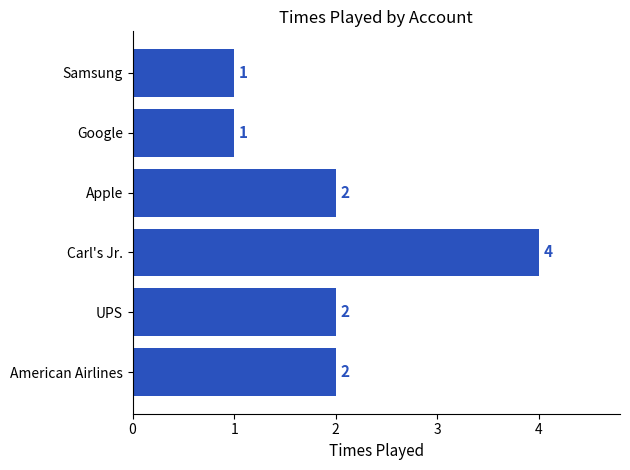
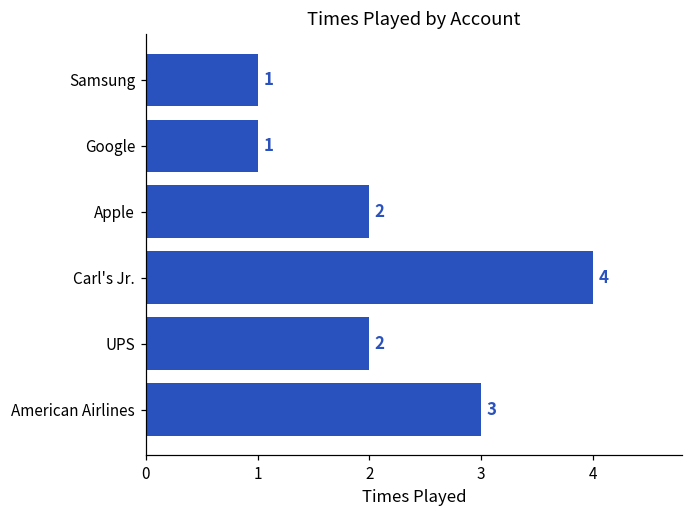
  {
    "Samsung": 1,
    "Google": 1,
    "Apple": 2,
    "Carl's Jr.": 4,
    "UPS": 2,
-   "American Airlines": 2
+   "American Airlines": 3
  }
